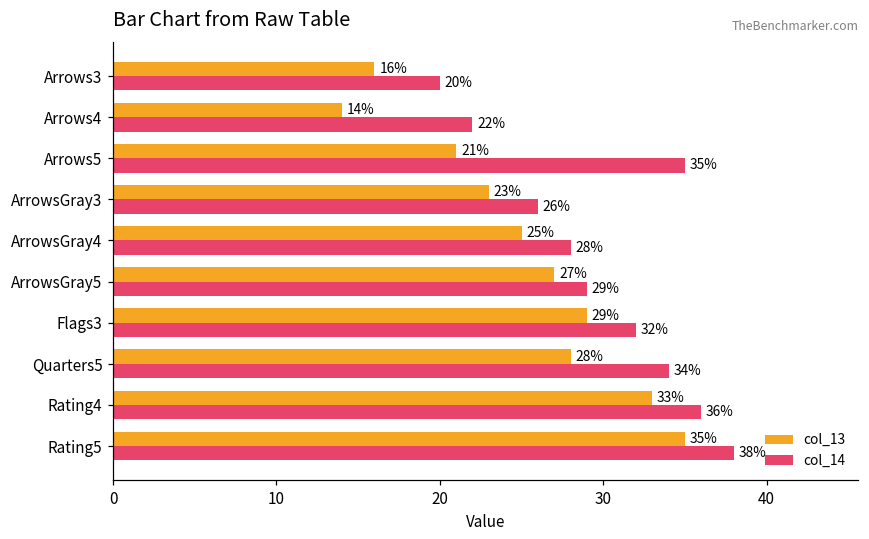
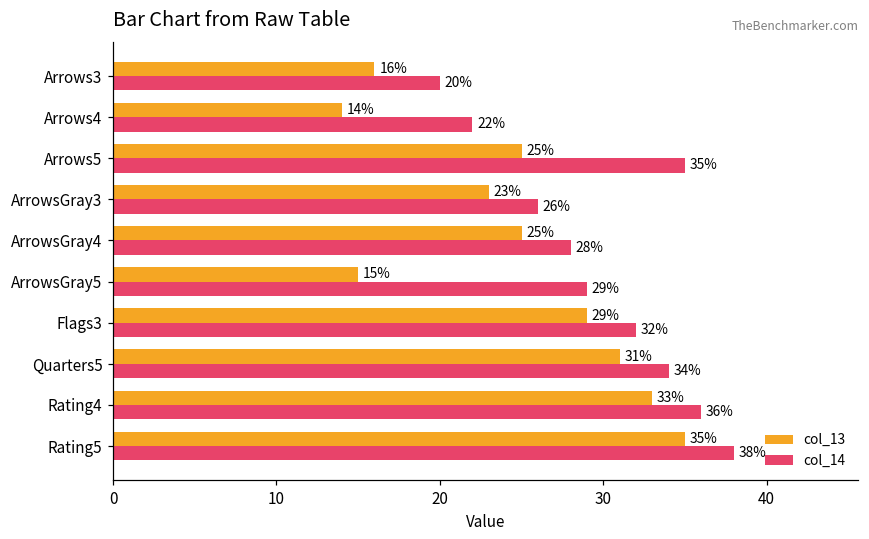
  {
    "col_13": {
      "Arrows3": "16%",
      "Arrows4": "14%",
-     "Arrows5": "21%",
+     "Arrows5": "25%",
      "ArrowsGray3": "23%",
      "ArrowsGray4": "25%",
-     "ArrowsGray5": "27%",
+     "ArrowsGray5": "15%",
      "Flags3": "29%",
-     "Quarters5": "28%",
+     "Quarters5": "31%",
      "Rating4": "33%",
      "Rating5": "35%"
    },
    "col_14": {
      "Arrows3": "20%",
      "Arrows4": "22%",
      "Arrows5": "35%",
      "ArrowsGray3": "26%",
      "ArrowsGray4": "28%",
      "ArrowsGray5": "29%",
      "Flags3": "32%",
      "Quarters5": "34%",
      "Rating4": "36%",
      "Rating5": "38%"
    }
  }
